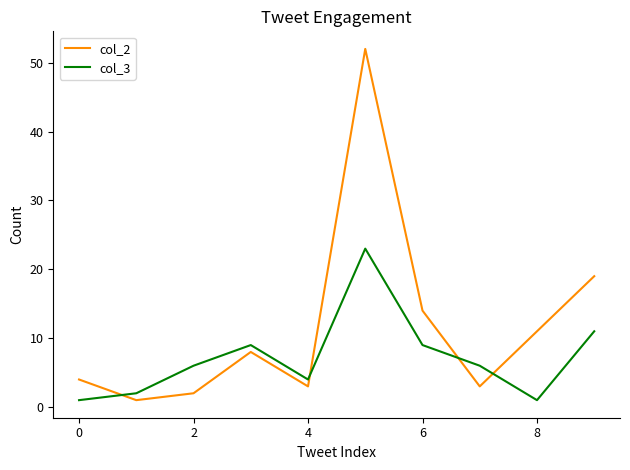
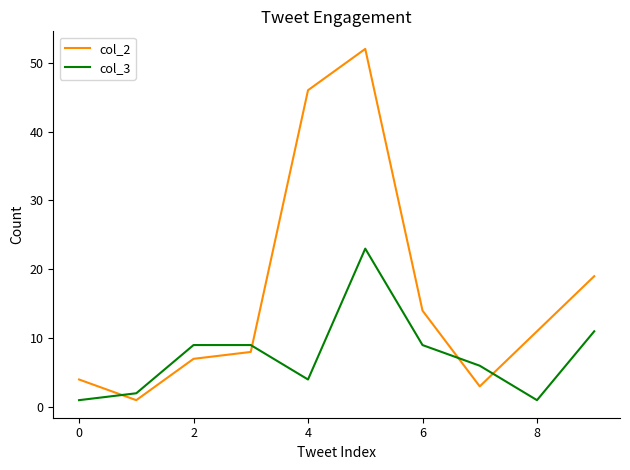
  {
    "col_2": {
      "0": 4,
-     "2": 2,
-     "4": 3,
+     "2": 7,
+     "4": 46,
      "6": 14,
      "8": 11
    },
    "col_3": {
      "0": 1,
-     "2": 6,
+     "2": 9,
      "4": 4,
      "6": 9,
      "8": 1
    }
  }
